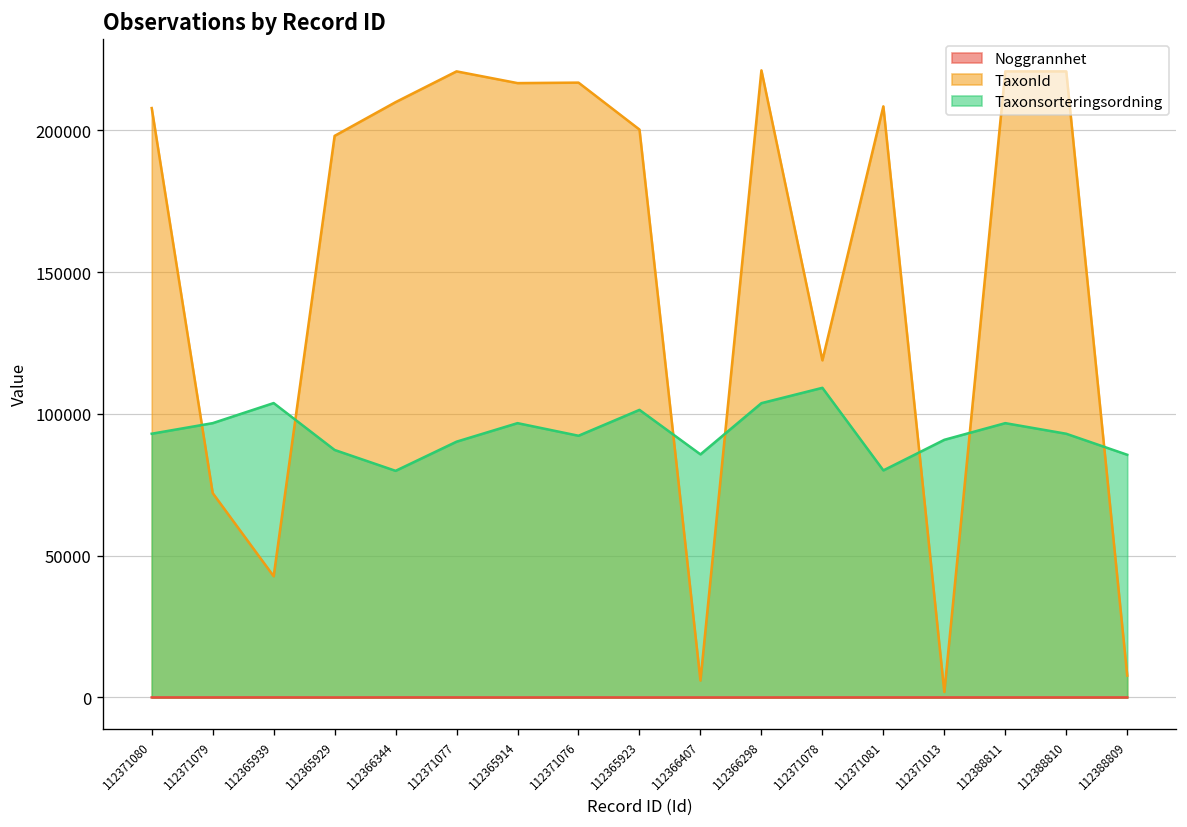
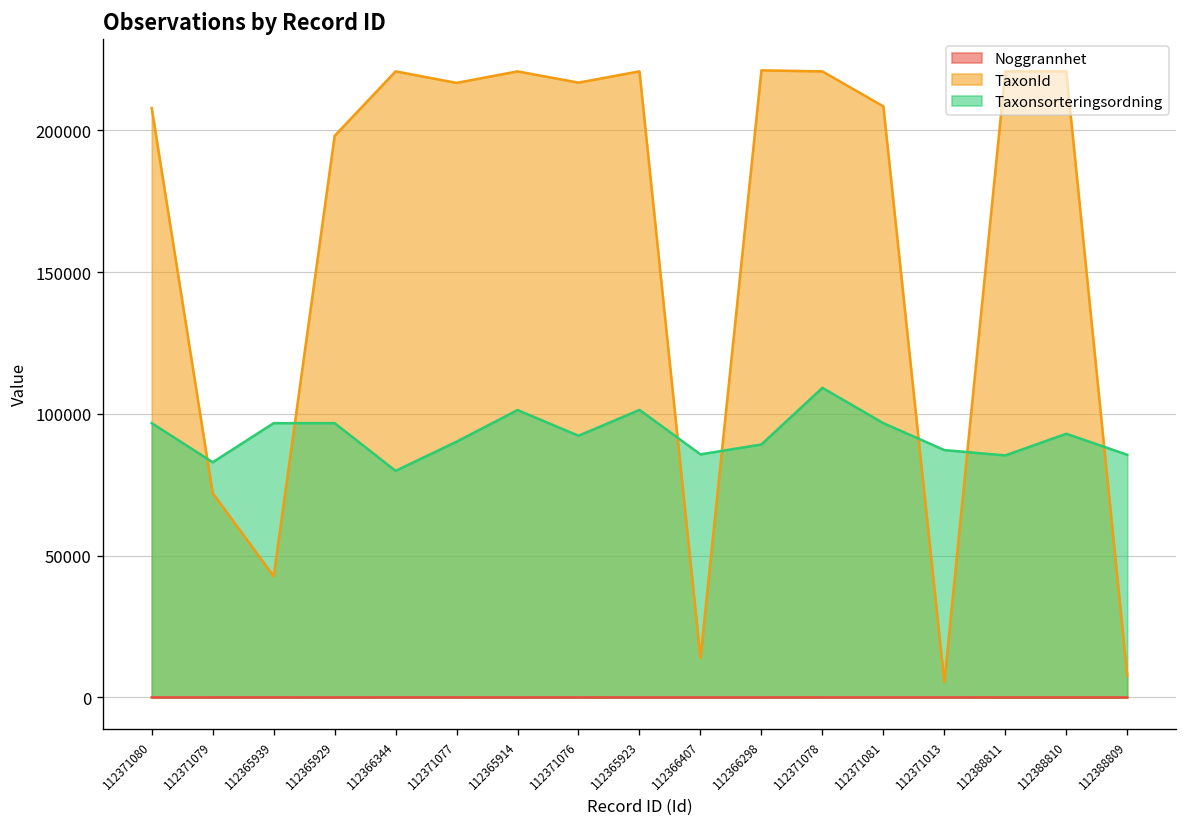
  {
    "Noggrannhet": {
      "112371080": 0,
      "112371079": 0,
      "112365939": 0,
      "112365929": 0,
      "112366344": 0,
      "112371077": 0,
      "112365914": 0,
      "112371076": 0,
      "112365923": 0,
      "112366407": 0,
      "112366298": 0,
      "112371078": 0,
      "112371081": 0,
      "112371013": 0,
      "112388811": 0,
      "112388810": 0,
      "112388809": 0
    },
    "TaxonId": {
      "112371080": 208000,
      "112371079": 72000,
      "112365939": 43000,
      "112365929": 198000,
-     "112366344": 210000,
-     "112371077": 221000,
-     "112365914": 217000,
+     "112366344": 221000,
+     "112371077": 217000,
+     "112365914": 221000,
      "112371076": 217000,
-     "112365923": 200000,
-     "112366407": 6000,
+     "112365923": 221000,
+     "112366407": 14000,
      "112366298": 221000,
-     "112371078": 119000,
+     "112371078": 221000,
      "112371081": 208000,
-     "112371013": 2000,
+     "112371013": 5000,
      "112388809": 8000
    },
    "Taxonsorteringsordning": {
-     "112371080": 93000,
-     "112371079": 97000,
-     "112365939": 104000,
-     "112365929": 87000,
+     "112371080": 97000,
+     "112371079": 83000,
+     "112365939": 97000,
+     "112365929": 97000,
      "112366344": 80000,
      "112371077": 90000,
-     "112365914": 97000,
+     "112365914": 101000,
      "112371076": 92000,
      "112365923": 101000,
      "112366407": 86000,
-     "112366298": 104000,
+     "112366298": 89000,
      "112371078": 109000,
-     "112371081": 80000,
-     "112371013": 91000,
-     "112388811": 97000,
+     "112371081": 97000,
+     "112371013": 87000,
+     "112388811": 85000,
      "112388810": 93000,
      "112388809": 86000
    }
  }
